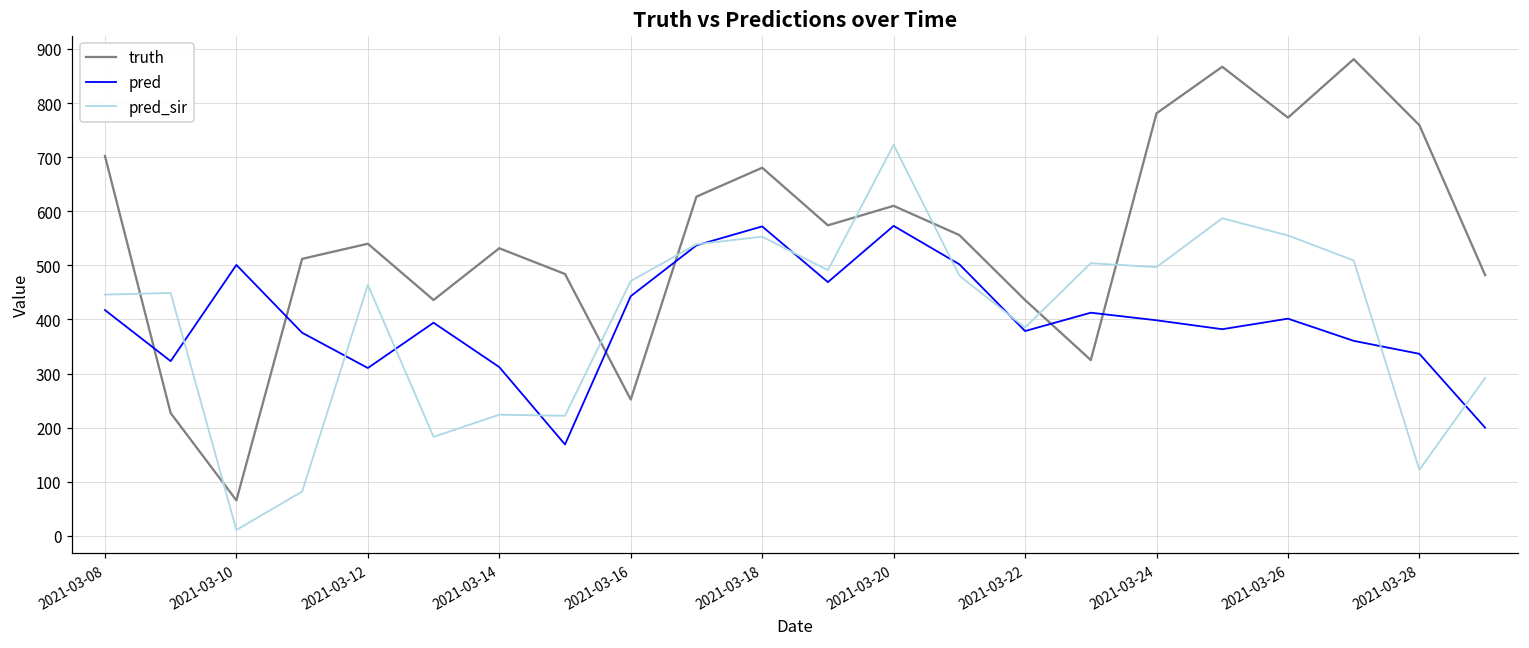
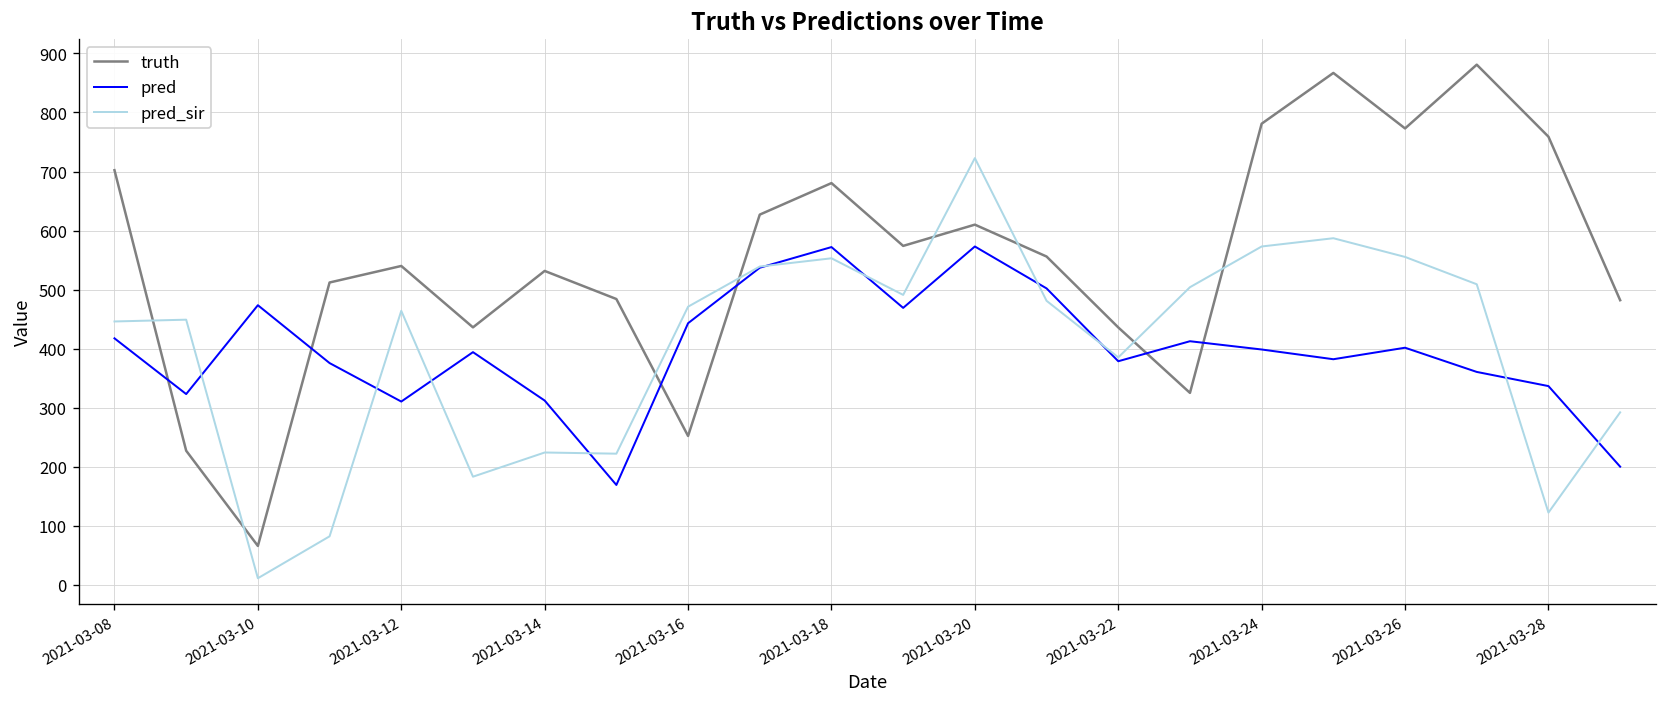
  {
    "truth": {
      "2021-03-08": 700,
      "2021-03-10": 70,
      "2021-03-12": 540,
      "2021-03-14": 530,
      "2021-03-16": 250,
      "2021-03-18": 680,
      "2021-03-20": 610,
      "2021-03-22": 440,
      "2021-03-24": 780,
      "2021-03-26": 770,
      "2021-03-28": 760
    },
    "pred": {
      "2021-03-08": 420,
-     "2021-03-10": 500,
+     "2021-03-10": 470,
      "2021-03-12": 310,
      "2021-03-14": 310,
      "2021-03-16": 440,
      "2021-03-18": 570,
      "2021-03-20": 570,
      "2021-03-22": 380,
      "2021-03-24": 400,
      "2021-03-26": 400,
      "2021-03-28": 340
    },
    "pred_sir": {
      "2021-03-08": 450,
      "2021-03-10": 10,
      "2021-03-12": 460,
      "2021-03-14": 220,
      "2021-03-16": 470,
      "2021-03-18": 550,
      "2021-03-20": 720,
      "2021-03-22": 390,
-     "2021-03-24": 500,
+     "2021-03-24": 570,
      "2021-03-26": 560,
      "2021-03-28": 120
    }
  }
